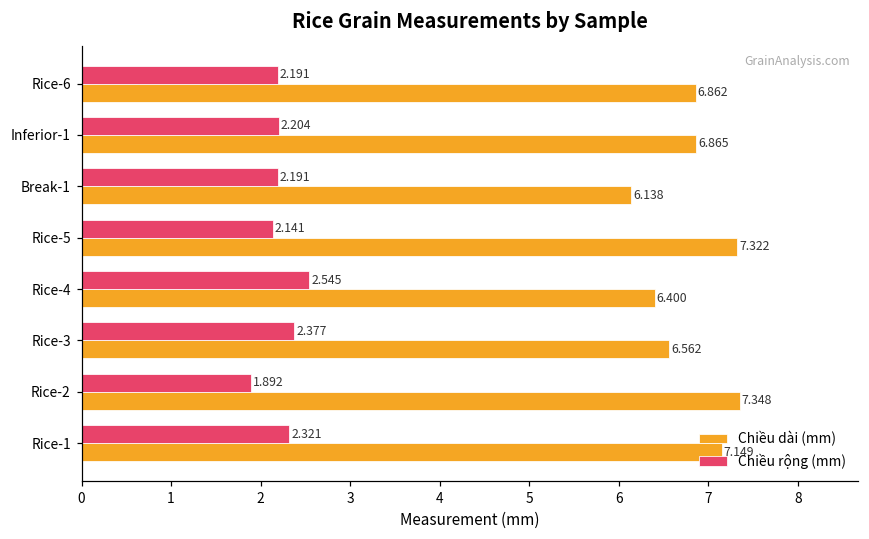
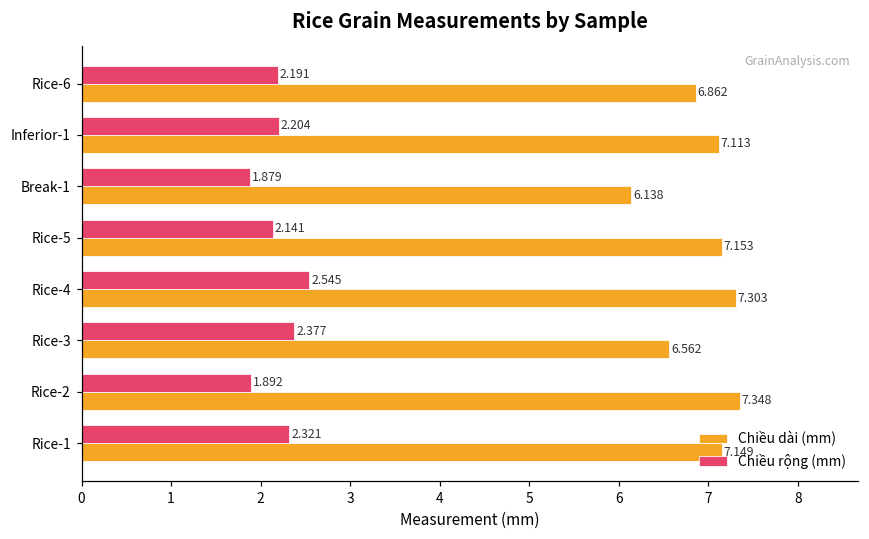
  {
    "Chiều dài (mm)": {
      "Rice-6": 6.862,
-     "Inferior-1": 6.865,
+     "Inferior-1": 7.113,
      "Break-1": 6.138,
-     "Rice-5": 7.322,
-     "Rice-4": 6.400,
+     "Rice-5": 7.153,
+     "Rice-4": 7.303,
      "Rice-3": 6.562,
      "Rice-2": 7.348,
      "Rice-1": 7.149
    },
    "Chiều rộng (mm)": {
      "Rice-6": 2.191,
      "Inferior-1": 2.204,
-     "Break-1": 2.191,
+     "Break-1": 1.879,
      "Rice-5": 2.141,
      "Rice-4": 2.545,
      "Rice-3": 2.377,
      "Rice-2": 1.892,
      "Rice-1": 2.321
    }
  }
